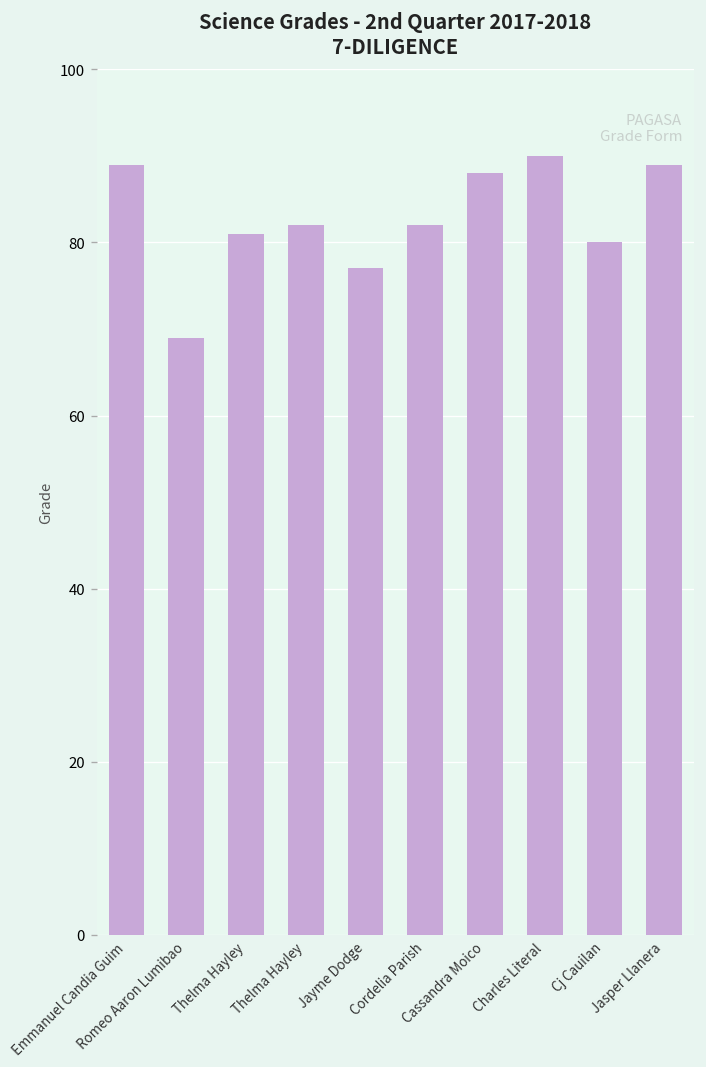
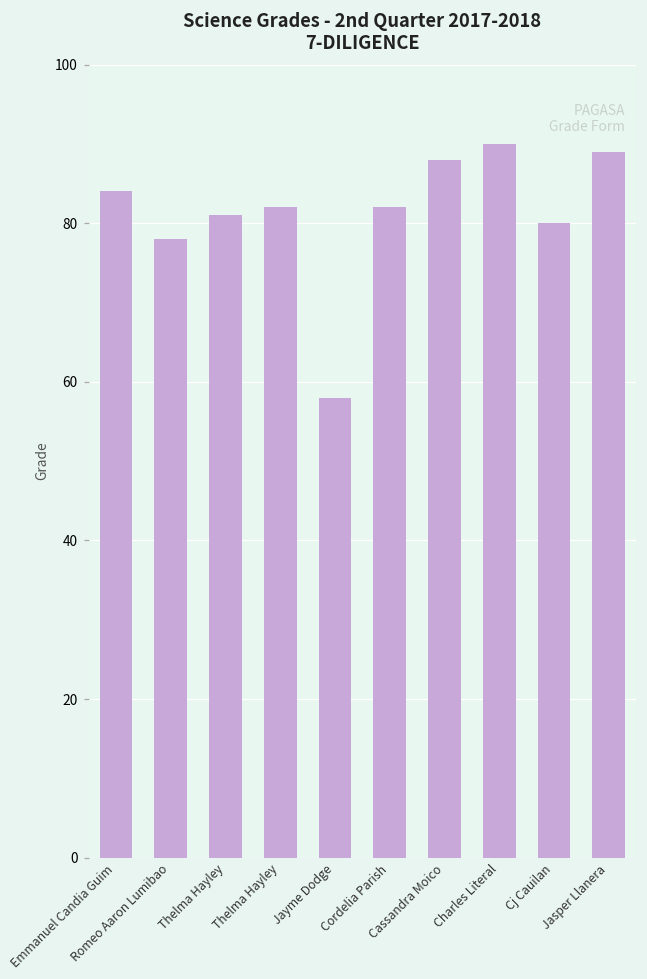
  {
-   "Emmanuel Candia Guim": 89,
-   "Romeo Aaron Lumibao": 69,
-   "Jayme Dodge": 77,
+   "Emmanuel Candia Guim": 84,
+   "Romeo Aaron Lumibao": 78,
+   "Jayme Dodge": 58,
    "Cordelia Parish": 82,
    "Cassandra Moico": 88,
    "Charles Literal": 90,
    "Cj Cauilan": 80,
    "Jasper Llanera": 89
  }
